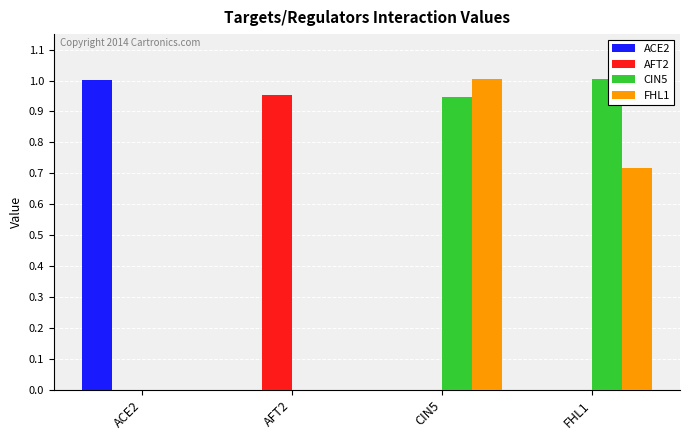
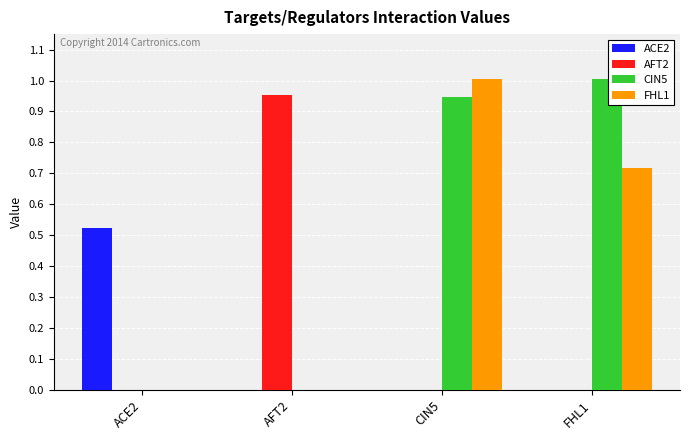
  {
    "ACE2": {
-     "ACE2": 1.00,
+     "ACE2": 0.52,
      "AFT2": 0.00,
      "CIN5": 0.00,
      "FHL1": 0.00
    },
    "AFT2": {
      "ACE2": 0.00,
      "AFT2": 0.95,
      "CIN5": 0.00,
      "FHL1": 0.00
    },
    "CIN5": {
      "ACE2": 0.00,
      "AFT2": 0.00,
      "CIN5": 0.95,
      "FHL1": 1.01
    },
    "FHL1": {
      "ACE2": 0.00,
      "AFT2": 0.00,
      "CIN5": 1.00,
      "FHL1": 0.72
    }
  }
